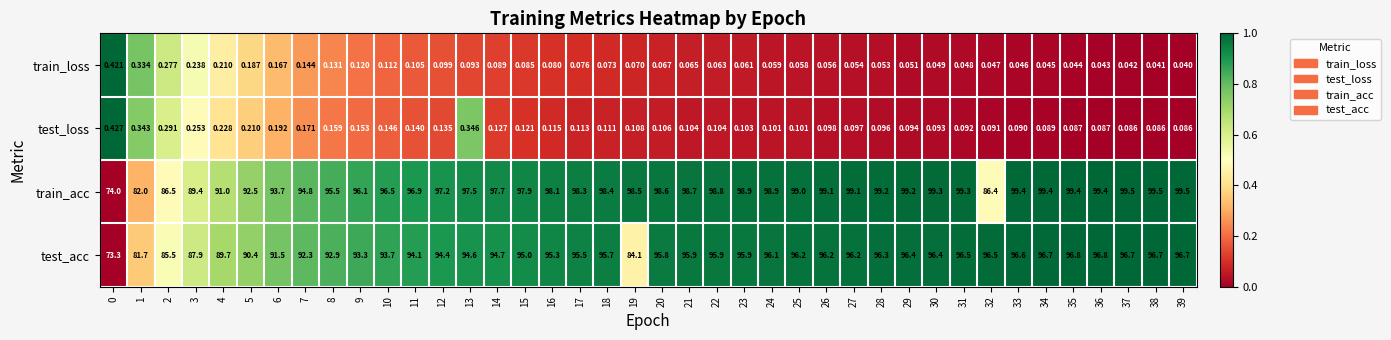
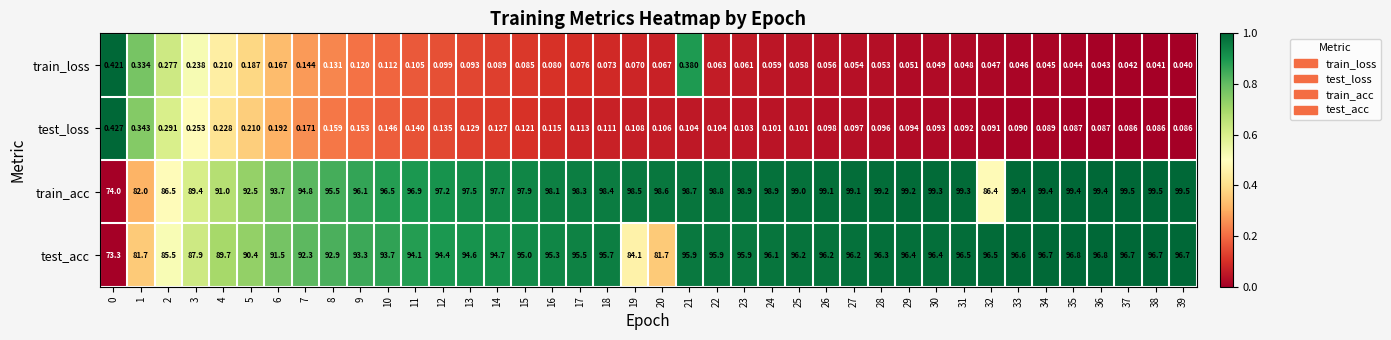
  {
    "train_loss": {
      "0": 0.421,
      "1": 0.334,
      "2": 0.277,
      "3": 0.238,
      "4": 0.210,
      "5": 0.187,
      "6": 0.167,
      "7": 0.144,
      "8": 0.131,
      "9": 0.120,
      "10": 0.112,
      "11": 0.105,
      "12": 0.099,
      "13": 0.093,
      "14": 0.089,
      "15": 0.085,
      "16": 0.080,
      "17": 0.076,
      "18": 0.073,
      "19": 0.070,
      "20": 0.067,
-     "21": 0.065,
+     "21": 0.380,
      "22": 0.063,
      "23": 0.061,
      "24": 0.059,
      "25": 0.058,
      "26": 0.056,
      "27": 0.054,
      "28": 0.053,
      "29": 0.051,
      "30": 0.049,
      "31": 0.048,
      "32": 0.047,
      "33": 0.046,
      "34": 0.045,
      "35": 0.044,
      "36": 0.043,
      "37": 0.042,
      "38": 0.041,
      "39": 0.040
    },
    "test_loss": {
      "0": 0.427,
      "1": 0.343,
      "2": 0.291,
      "3": 0.253,
      "4": 0.228,
      "5": 0.210,
      "6": 0.192,
      "7": 0.171,
      "8": 0.159,
      "9": 0.153,
      "10": 0.146,
      "11": 0.140,
      "12": 0.135,
-     "13": 0.346,
+     "13": 0.129,
      "14": 0.127,
      "15": 0.121,
      "16": 0.115,
      "17": 0.113,
      "18": 0.111,
      "19": 0.108,
      "20": 0.106,
      "21": 0.104,
      "22": 0.104,
      "23": 0.103,
      "24": 0.101,
      "25": 0.101,
      "26": 0.098,
      "27": 0.097,
      "28": 0.096,
      "29": 0.094,
      "30": 0.093,
      "31": 0.092,
      "32": 0.091,
      "33": 0.090,
      "34": 0.089,
      "35": 0.087,
      "36": 0.087,
      "37": 0.086,
      "38": 0.086,
      "39": 0.086
    },
    "train_acc": {
      "0": 74.0,
      "1": 82.0,
      "2": 86.5,
      "3": 89.4,
      "4": 91.0,
      "5": 92.5,
      "6": 93.7,
      "7": 94.8,
      "8": 95.5,
      "9": 96.1,
      "10": 96.5,
      "11": 96.9,
      "12": 97.2,
      "13": 97.5,
      "14": 97.7,
      "15": 97.9,
      "16": 98.1,
      "17": 98.3,
      "18": 98.4,
      "19": 98.5,
      "20": 98.6,
      "21": 98.7,
      "22": 98.8,
      "23": 98.9,
      "24": 98.9,
      "25": 99.0,
      "26": 99.1,
      "27": 99.1,
      "28": 99.2,
      "29": 99.2,
      "30": 99.3,
      "31": 99.3,
      "32": 86.4,
      "33": 99.4,
      "34": 99.4,
      "35": 99.4,
      "36": 99.4,
      "37": 99.5,
      "38": 99.5,
      "39": 99.5
    },
    "test_acc": {
      "0": 73.3,
      "1": 81.7,
      "2": 85.5,
      "3": 87.9,
      "4": 89.7,
      "5": 90.4,
      "6": 91.5,
      "7": 92.3,
      "8": 92.9,
      "9": 93.3,
      "10": 93.7,
      "11": 94.1,
      "12": 94.4,
      "13": 94.6,
      "14": 94.7,
      "15": 95.0,
      "16": 95.3,
      "17": 95.5,
      "18": 95.7,
      "19": 84.1,
-     "20": 95.8,
+     "20": 81.7,
      "21": 95.9,
      "22": 95.9,
      "23": 95.9,
      "24": 96.1,
      "25": 96.2,
      "26": 96.2,
      "27": 96.2,
      "28": 96.3,
      "29": 96.4,
      "30": 96.4,
      "31": 96.5,
      "32": 96.5,
      "33": 96.6,
      "34": 96.7,
      "35": 96.8,
      "36": 96.8,
      "37": 96.7,
      "38": 96.7,
      "39": 96.7
    }
  }
